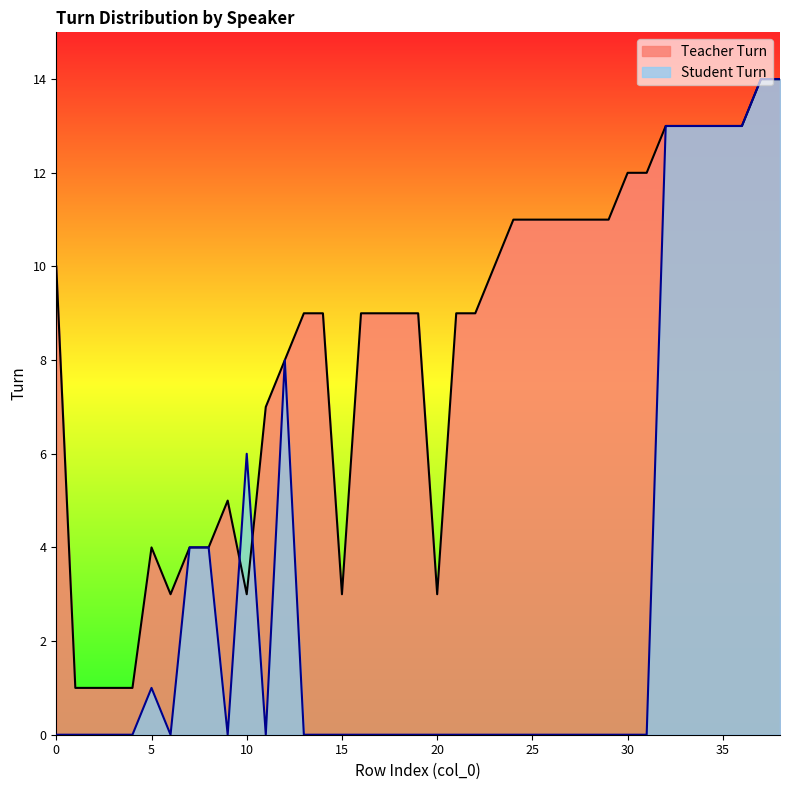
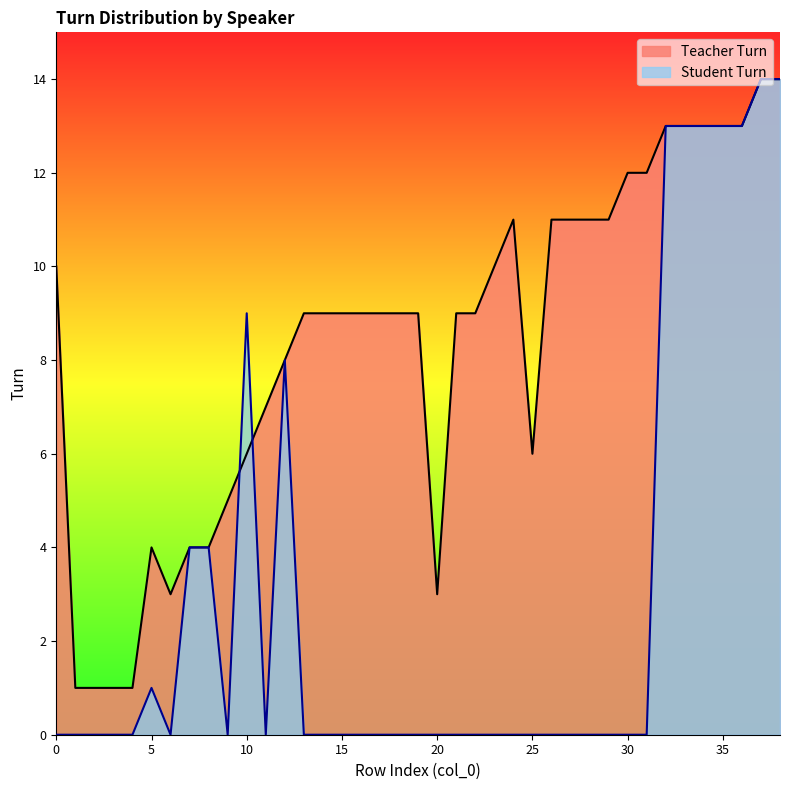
  {
    "Teacher Turn": {
      "0": 10,
      "5": 4,
-     "10": 3,
-     "15": 3,
+     "10": 6,
+     "15": 9,
      "20": 3,
-     "25": 11,
+     "25": 6,
      "30": 12
    },
    "Student Turn": {
      "0": 0,
      "5": 1,
-     "10": 6,
+     "10": 9,
      "15": 0,
      "20": 0,
      "25": 0,
      "30": 0
    }
  }
